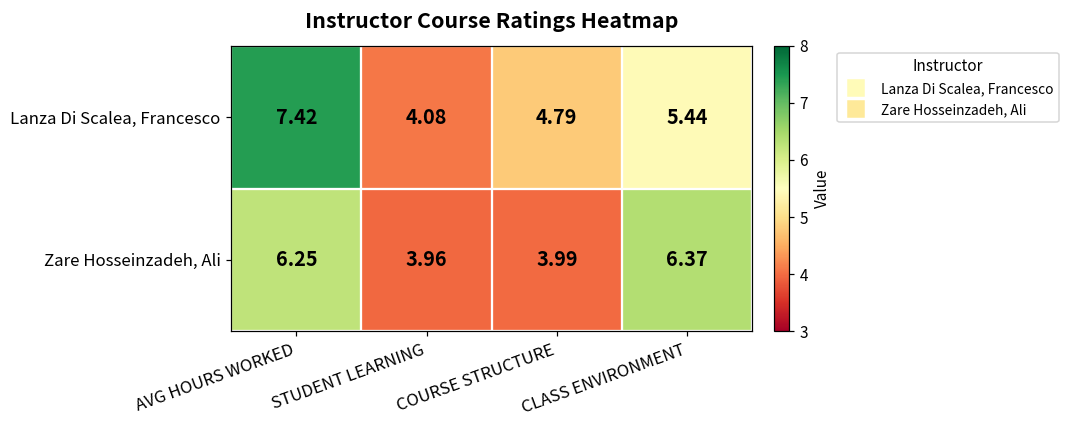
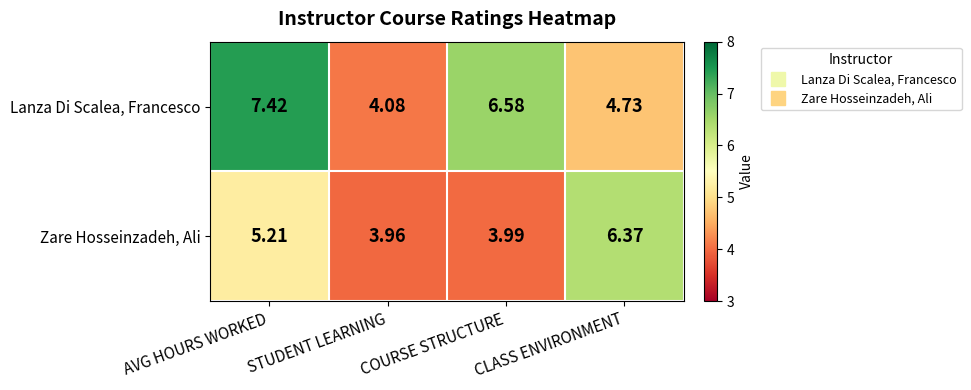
  {
    "Lanza Di Scalea, Francesco": {
      "AVG HOURS WORKED": 7.42,
      "STUDENT LEARNING": 4.08,
-     "COURSE STRUCTURE": 4.79,
-     "CLASS ENVIRONMENT": 5.44
+     "COURSE STRUCTURE": 6.58,
+     "CLASS ENVIRONMENT": 4.73
    },
    "Zare Hosseinzadeh, Ali": {
-     "AVG HOURS WORKED": 6.25,
+     "AVG HOURS WORKED": 5.21,
      "STUDENT LEARNING": 3.96,
      "COURSE STRUCTURE": 3.99,
      "CLASS ENVIRONMENT": 6.37
    }
  }
